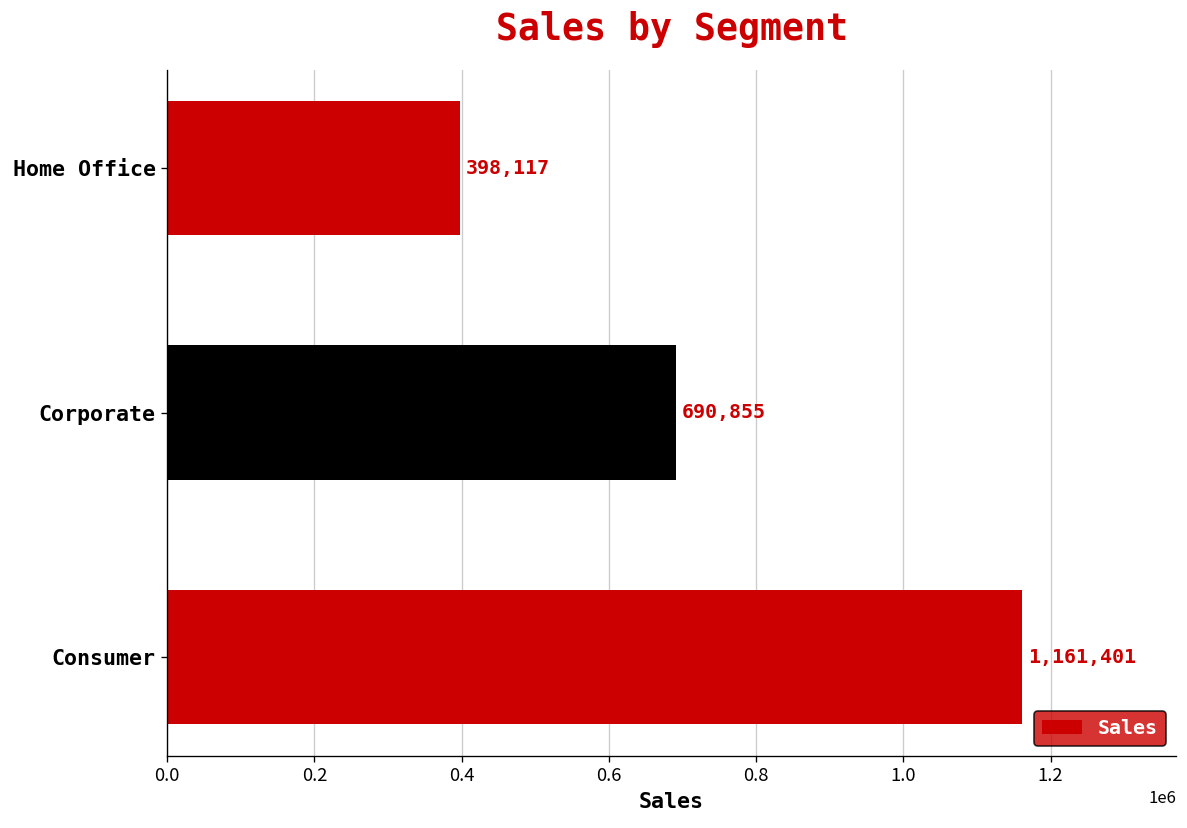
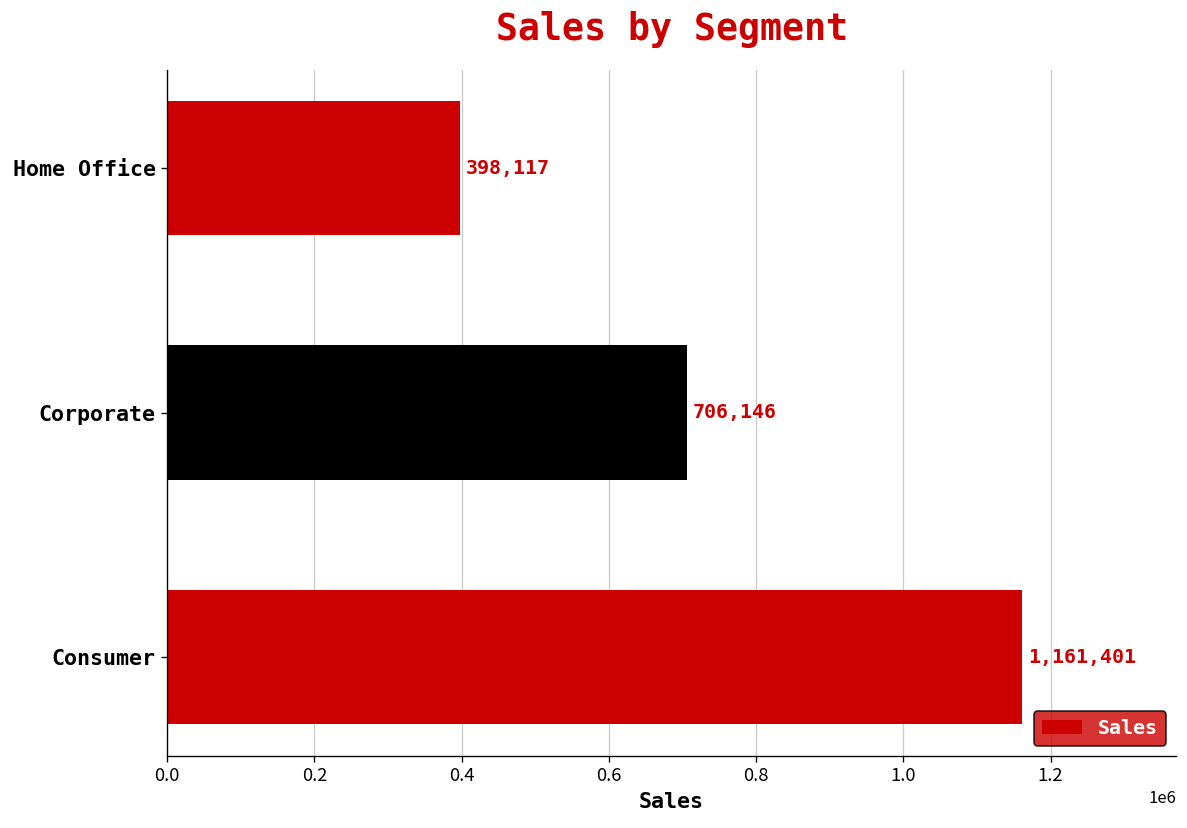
  {
    "Home Office": "398,117",
-   "Corporate": "690,855",
+   "Corporate": "706,146",
    "Consumer": "1,161,401"
  }
